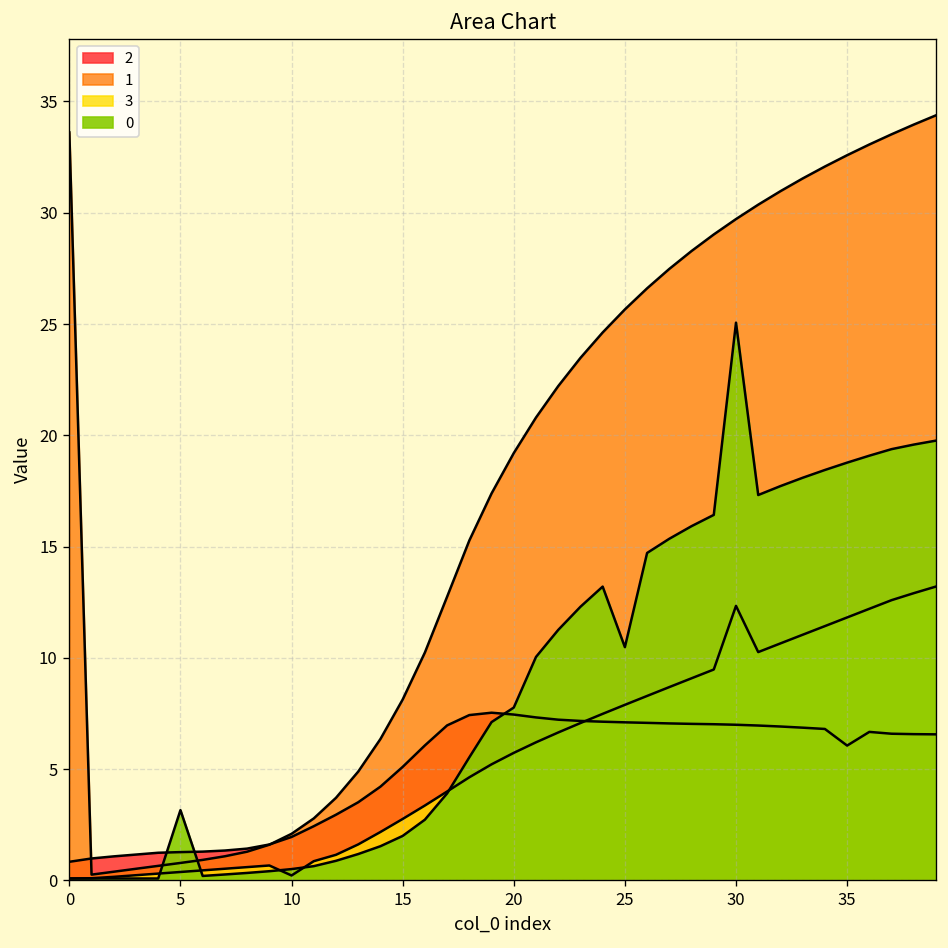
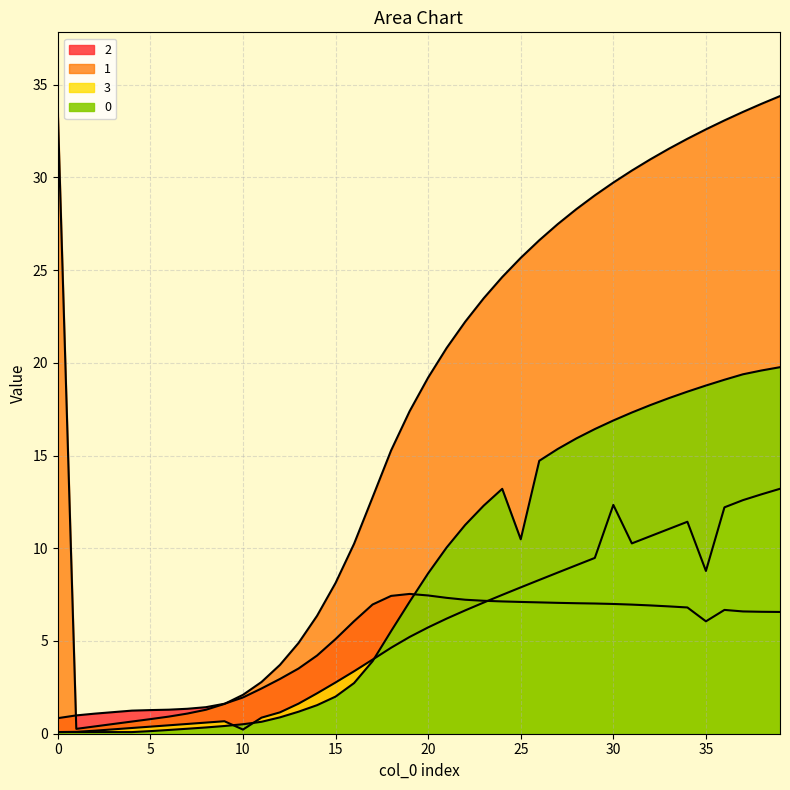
  {
    "2": {
      "0": 0.8,
      "5": 1.3,
      "10": 2.0,
      "15": 5.1,
      "20": 7.5,
      "25": 7.1,
      "30": 7.0,
      "35": 6.1
    },
    "1": {
      "0": 33.6,
      "5": 0.8,
      "10": 2.1,
      "15": 8.1,
      "20": 19.2,
      "25": 25.7,
      "30": 29.7,
      "35": 32.6
    },
    "3": {
      "5": 0.4,
      "10": 0.2,
      "15": 2.8,
      "20": 5.7,
      "25": 7.9,
      "30": 12.3,
-     "35": 11.8
+     "35": 8.8
    },
    "0": {
-     "5": 3.2,
+     "5": 0.1,
      "10": 0.5,
      "15": 2.0,
-     "20": 7.8,
+     "20": 8.6,
      "25": 10.5,
-     "30": 25.1,
+     "30": 16.9,
      "35": 18.8
    }
  }
